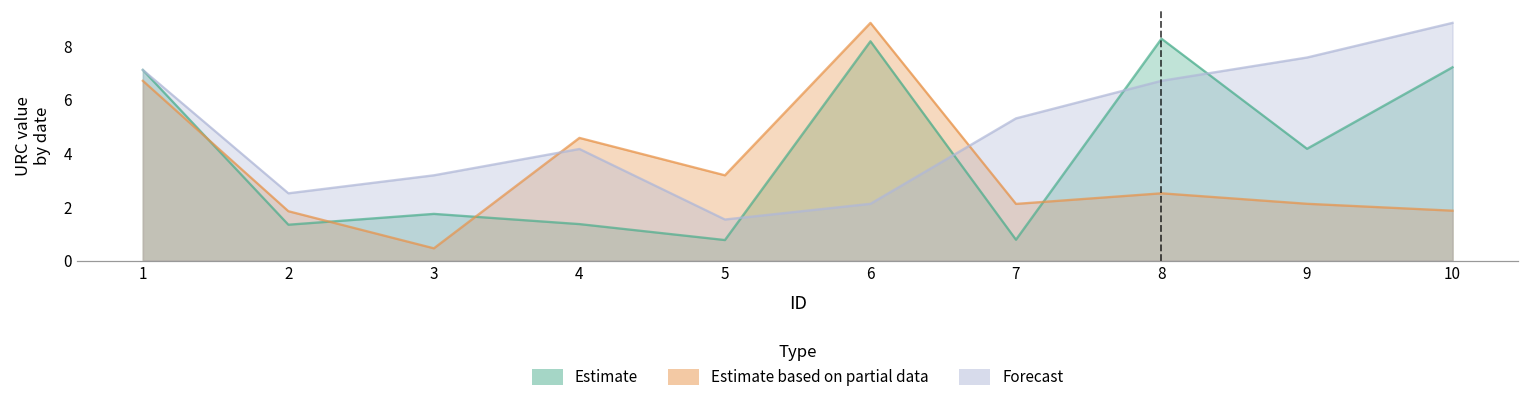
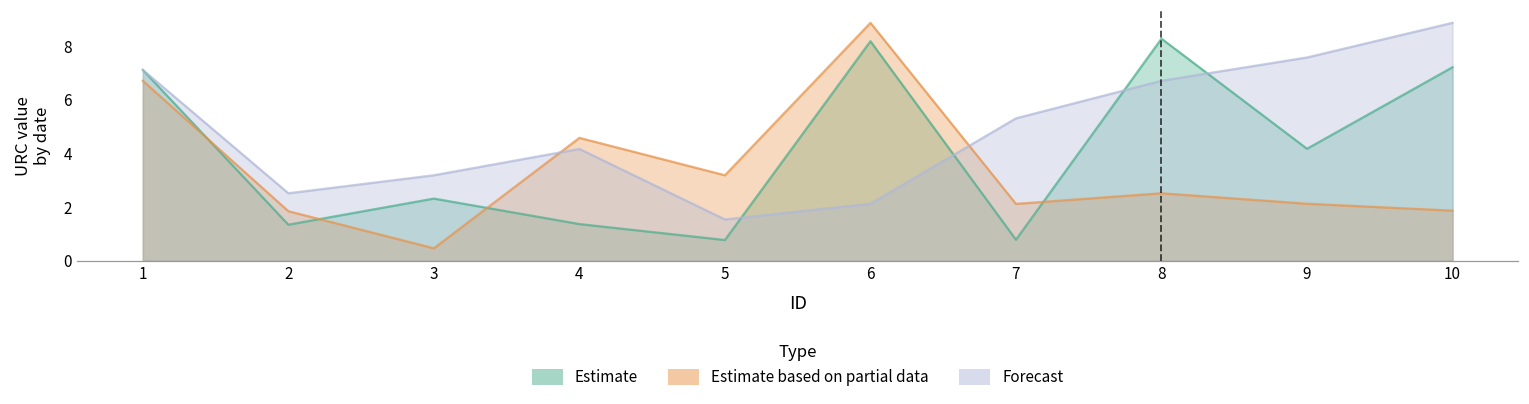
  {
    "Estimate": {
      "2": 1.3,
-     "3": 1.7,
+     "3": 2.3,
      "4": 1.4,
      "5": 0.8,
      "6": 8.2,
      "7": 0.8,
      "8": 8.3,
      "9": 4.2,
      "10": 7.2
    },
    "Estimate based on partial data": {
      "1": 6.7,
      "2": 1.8,
      "3": 0.5,
      "4": 4.6,
      "5": 3.2,
      "6": 8.9,
      "7": 2.1,
      "8": 2.5,
      "9": 2.1,
      "10": 1.9
    },
    "Forecast": {
      "2": 2.5,
      "3": 3.2,
      "4": 4.2,
      "5": 1.5,
      "6": 2.1,
      "7": 5.3,
      "8": 6.7,
      "9": 7.6,
      "10": 8.9
    }
  }
